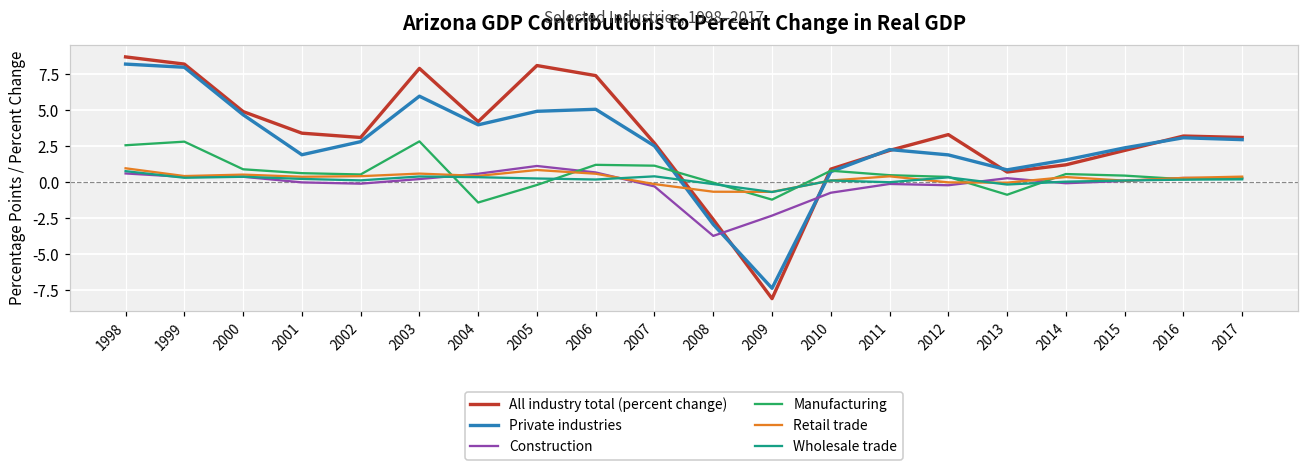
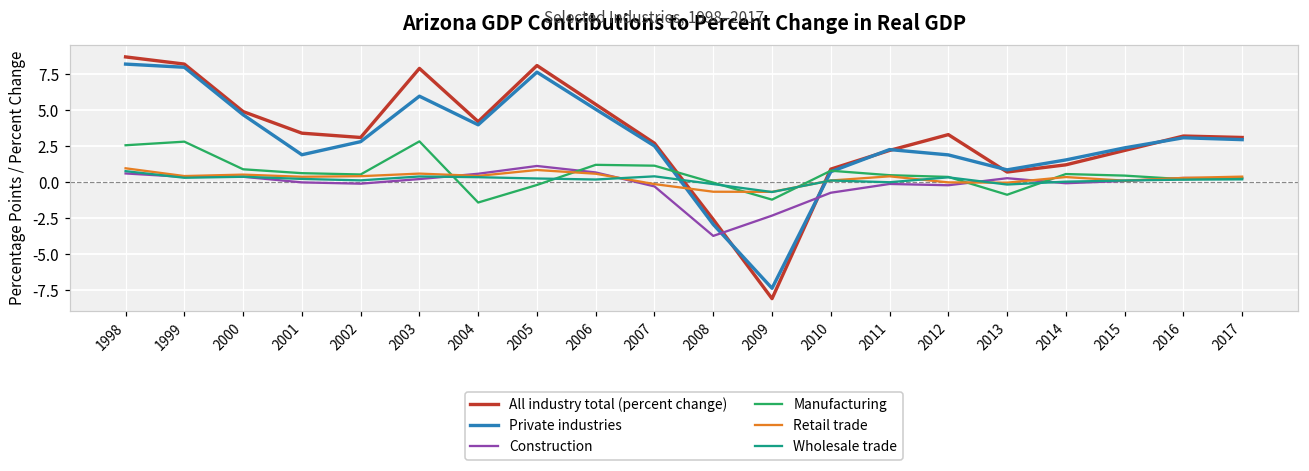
  {
    "All industry total (percent change)": {
      "1998": 8.7,
      "1999": 8.2,
      "2000": 4.9,
      "2001": 3.4,
      "2002": 3.1,
      "2003": 7.9,
      "2004": 4.2,
      "2005": 8.1,
-     "2006": 7.4,
+     "2006": 5.4,
      "2008": -2.6,
      "2009": -8.1,
      "2012": 3.3,
      "2014": 1.2
    },
    "Private industries": {
      "1998": 8.2,
      "1999": 8.0,
      "2000": 4.7,
      "2001": 1.9,
      "2002": 2.8,
      "2003": 6.0,
      "2004": 4.0,
-     "2005": 4.9,
+     "2005": 7.6,
      "2006": 5.1,
      "2008": -2.9,
      "2009": -7.4,
      "2012": 1.9,
      "2014": 1.5
    },
    "Construction": {
      "2001": 0.0,
      "2002": -0.1,
      "2005": 1.1,
      "2008": -3.7,
      "2009": -2.3,
      "2010": -0.7,
      "2012": -0.2,
      "2013": 0.3
    },
    "Retail trade": {
      "1998": 1.0,
      "2003": 0.6,
      "2005": 0.8,
      "2008": -0.7,
      "2012": 0.0,
      "2014": 0.4
    }
  }
